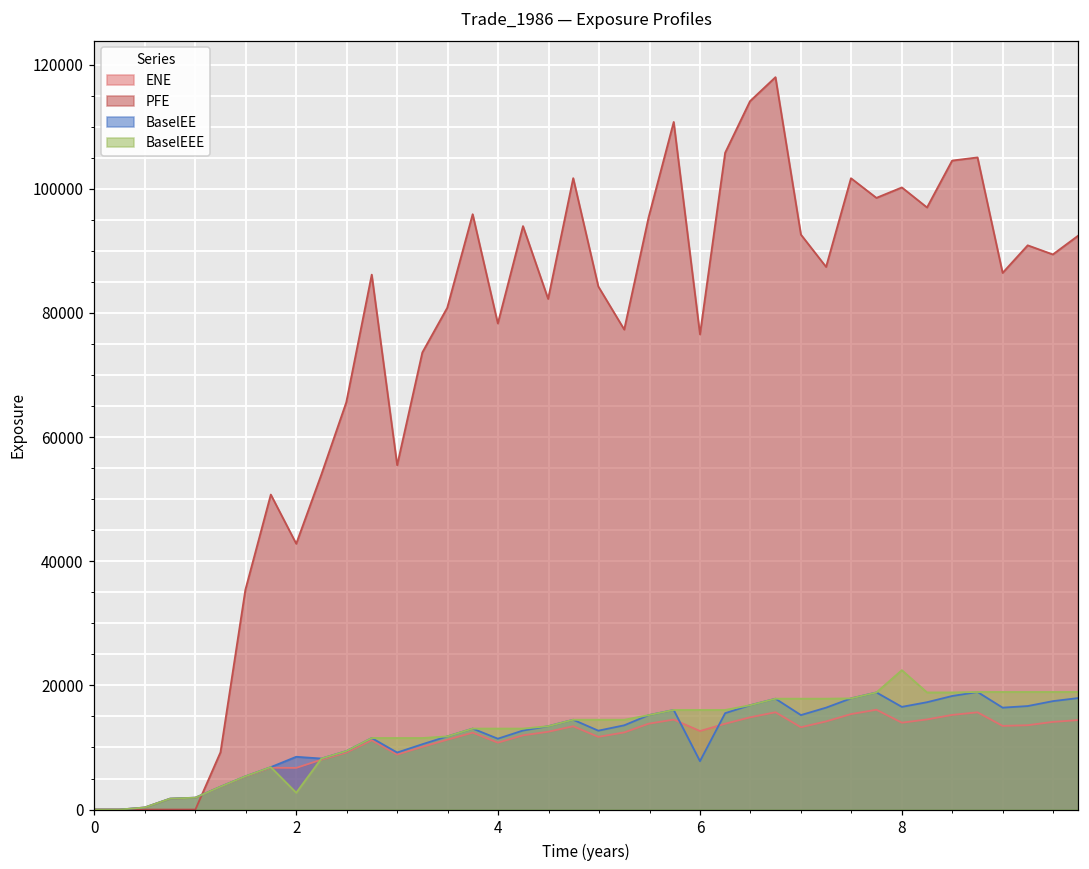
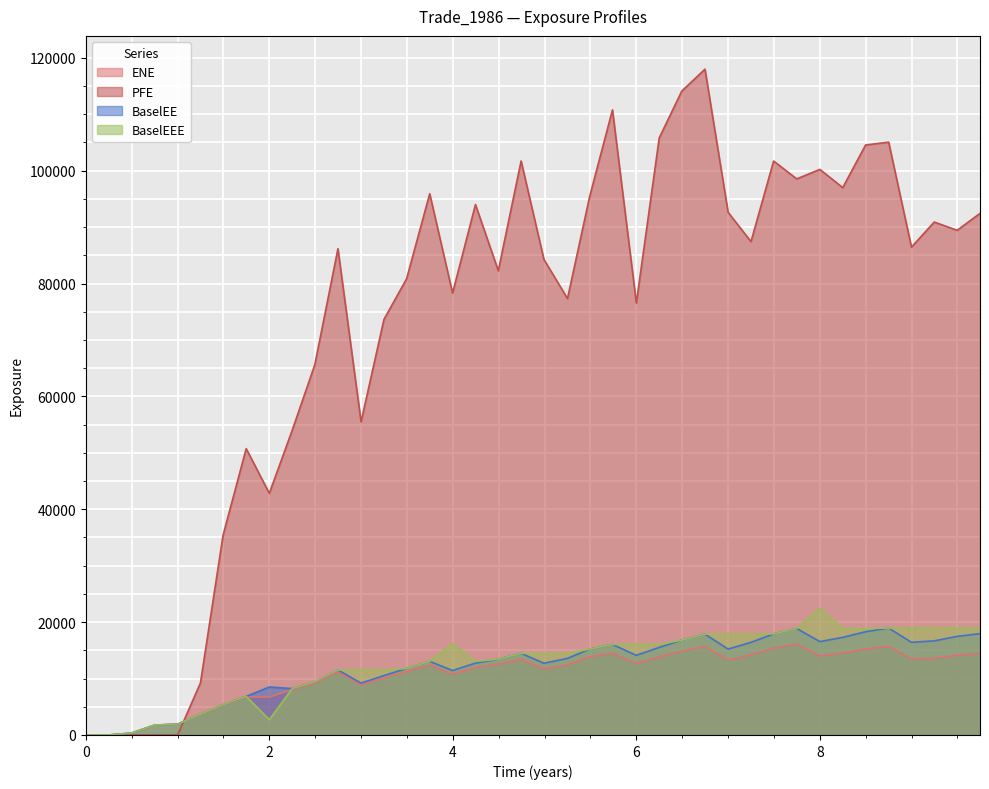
  {
    "BaselEE": {
      "2": 9000,
      "4": 11000,
-     "6": 8000,
+     "6": 14000,
      "8": 17000
    },
    "BaselEEE": {
      "2": 3000,
-     "4": 13000,
+     "4": 16000,
      "6": 16000,
      "8": 22000
    }
  }
